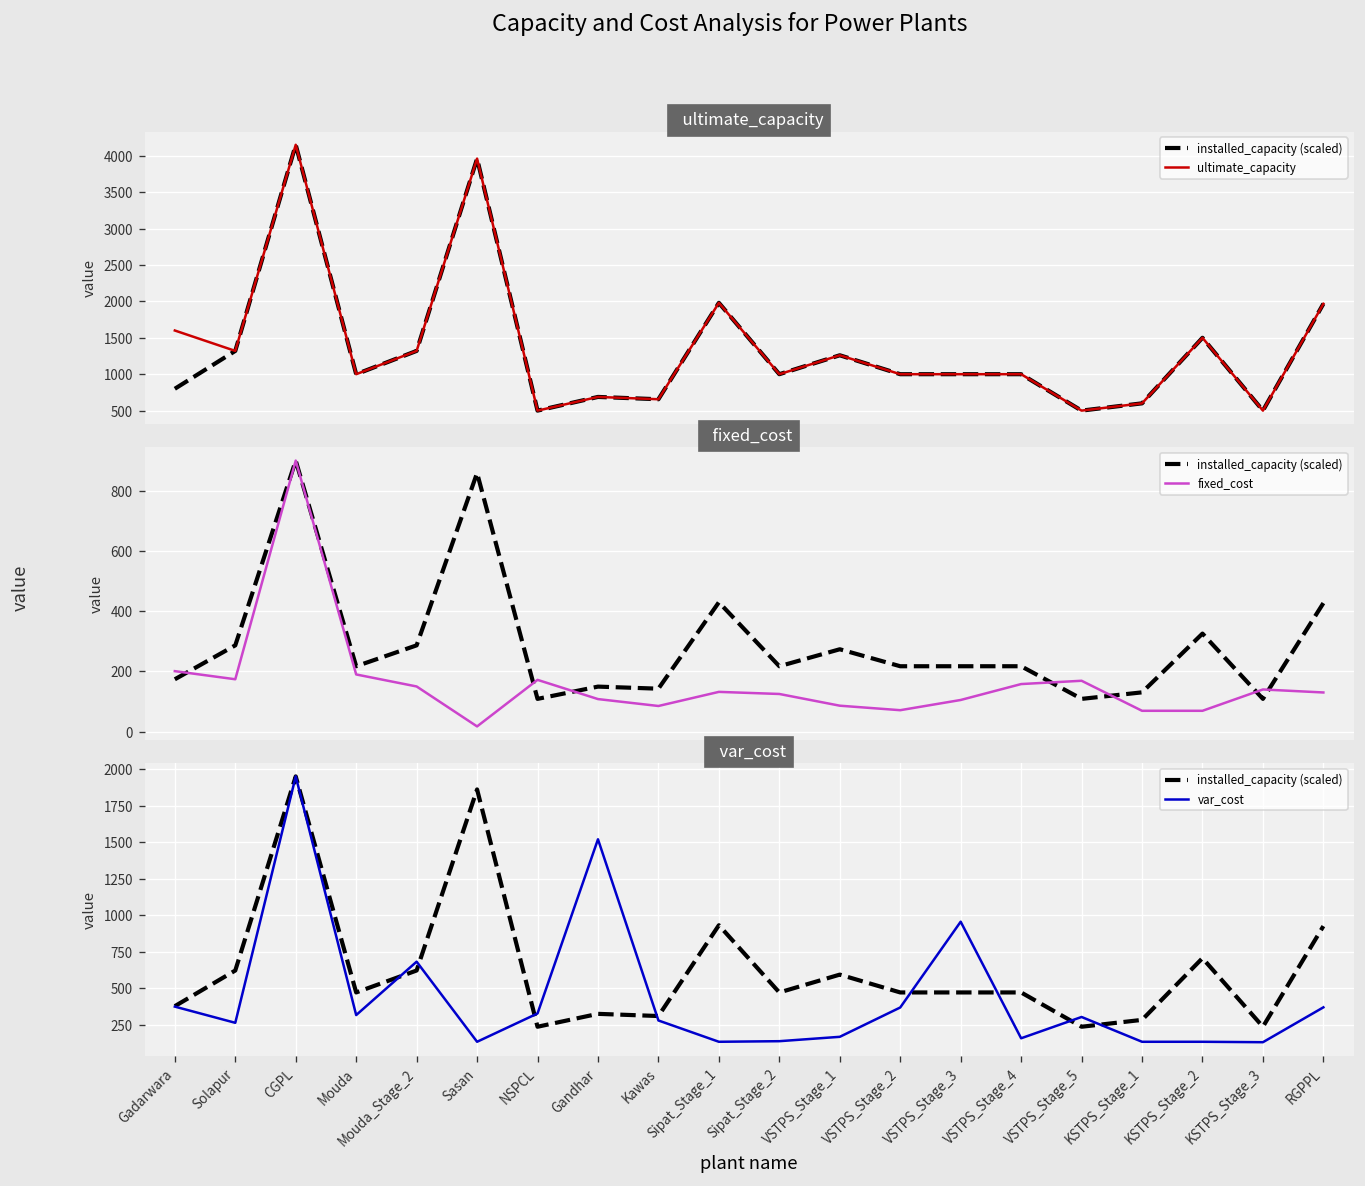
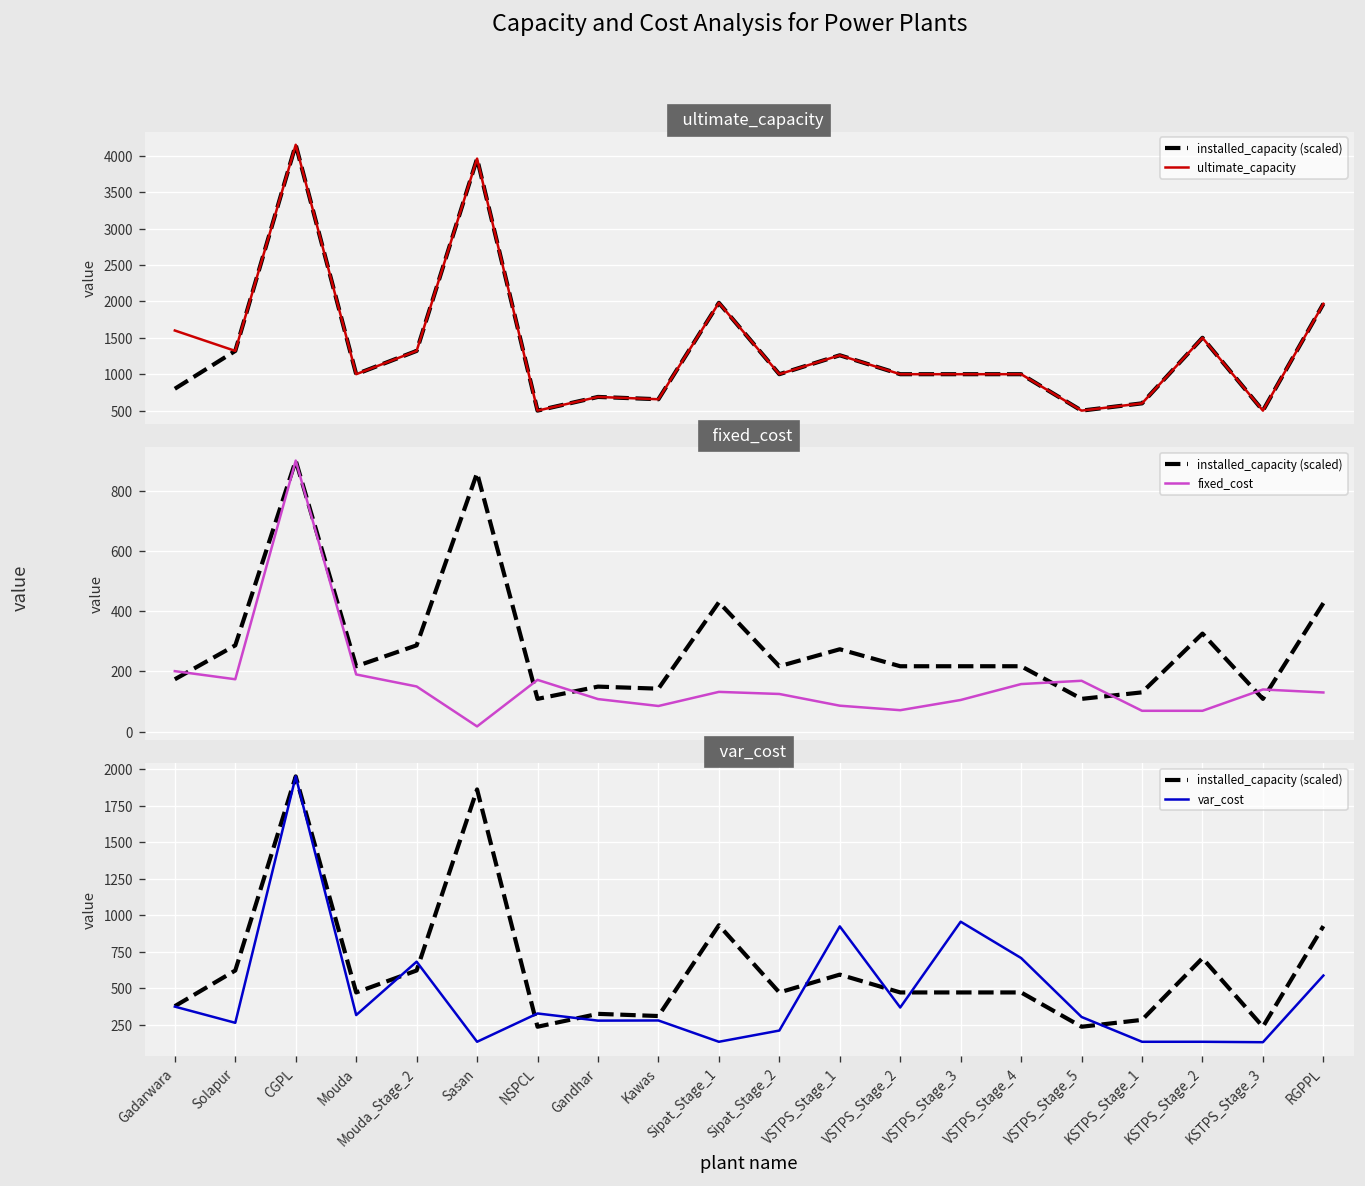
  {
    "var_cost": {
      "installed_capacity (scaled)": {
        "Solapur": 620,
        "Mouda": 470,
        "Mouda_Stage_2": 620,
        "Sasan": 1860,
        "NSPCL": 240,
        "Gandhar": 320,
        "Kawas": 310,
        "Sipat_Stage_1": 930,
        "Sipat_Stage_2": 470,
        "VSTPS_Stage_1": 590,
        "VSTPS_Stage_2": 470,
        "VSTPS_Stage_3": 470,
        "VSTPS_Stage_4": 470,
        "VSTPS_Stage_5": 240,
        "KSTPS_Stage_1": 280,
        "KSTPS_Stage_2": 710,
        "KSTPS_Stage_3": 240,
        "RGPPL": 920
      },
      "var_cost": {
        "Solapur": 260,
        "Mouda": 320,
        "Mouda_Stage_2": 680,
        "Sasan": 130,
        "NSPCL": 330,
-       "Gandhar": 1520,
+       "Gandhar": 280,
        "Kawas": 280,
        "Sipat_Stage_1": 130,
-       "Sipat_Stage_2": 140,
-       "VSTPS_Stage_1": 170,
+       "Sipat_Stage_2": 210,
+       "VSTPS_Stage_1": 920,
        "VSTPS_Stage_2": 370,
        "VSTPS_Stage_3": 960,
-       "VSTPS_Stage_4": 160,
+       "VSTPS_Stage_4": 710,
        "VSTPS_Stage_5": 300,
        "KSTPS_Stage_1": 130,
        "KSTPS_Stage_2": 130,
        "KSTPS_Stage_3": 130,
-       "RGPPL": 370
+       "RGPPL": 590
      }
    }
  }
